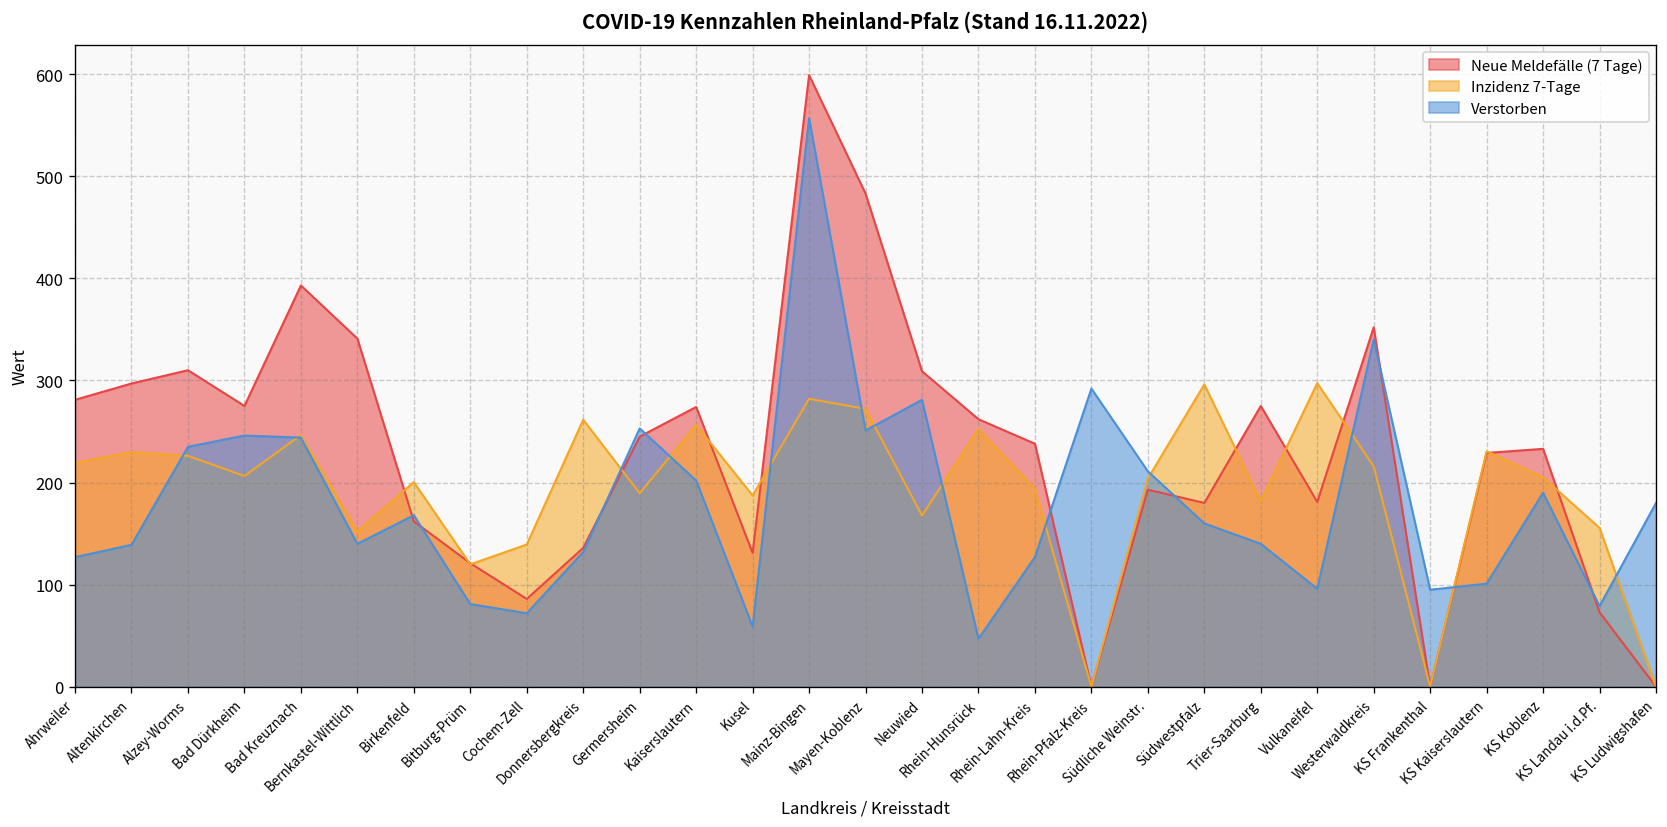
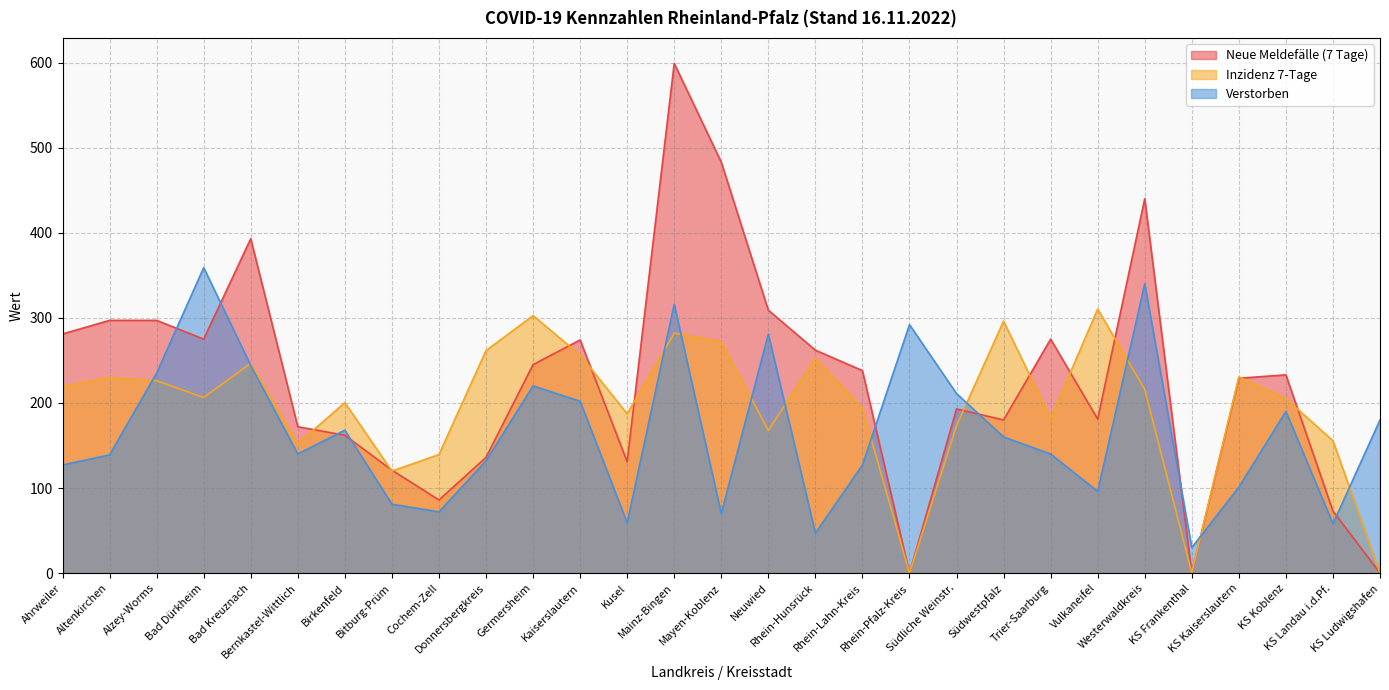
  {
    "Neue Meldefälle (7 Tage)": {
      "Ahrweiler": 280,
      "Altenkirchen": 300,
-     "Alzey-Worms": 310,
+     "Alzey-Worms": 300,
      "Bad Dürkheim": 280,
      "Bad Kreuznach": 390,
-     "Bernkastel-Wittlich": 340,
+     "Bernkastel-Wittlich": 170,
      "Birkenfeld": 160,
      "Cochem-Zell": 90,
      "Donnersbergkreis": 140,
      "Germersheim": 250,
      "Kaiserslautern": 270,
      "Kusel": 130,
      "Mainz-Bingen": 600,
      "Mayen-Koblenz": 480,
      "Neuwied": 310,
      "Rhein-Hunsrück": 260,
      "Rhein-Lahn-Kreis": 240,
      "Südliche Weinstr.": 190,
      "Südwestpfalz": 180,
      "Trier-Saarburg": 280,
      "Vulkaneifel": 180,
-     "Westerwaldkreis": 350,
+     "Westerwaldkreis": 440,
      "KS Koblenz": 230,
      "KS Landau i.d.Pf.": 70
    },
    "Inzidenz 7-Tage": {
      "Ahrweiler": 220,
      "Altenkirchen": 230,
      "Alzey-Worms": 230,
      "Bad Dürkheim": 210,
      "Bernkastel-Wittlich": 150,
      "Birkenfeld": 200,
      "Cochem-Zell": 140,
      "Donnersbergkreis": 260,
-     "Germersheim": 190,
+     "Germersheim": 300,
      "Kaiserslautern": 260,
      "Kusel": 190,
      "Mainz-Bingen": 280,
      "Mayen-Koblenz": 270,
      "Neuwied": 170,
      "Rhein-Hunsrück": 250,
      "Rhein-Lahn-Kreis": 190,
-     "Südliche Weinstr.": 200,
+     "Südliche Weinstr.": 170,
      "Südwestpfalz": 300,
      "Trier-Saarburg": 180,
-     "Vulkaneifel": 300,
+     "Vulkaneifel": 310,
      "Westerwaldkreis": 220,
      "KS Koblenz": 210,
      "KS Landau i.d.Pf.": 160
    },
    "Verstorben": {
      "Ahrweiler": 130,
      "Altenkirchen": 140,
      "Alzey-Worms": 240,
-     "Bad Dürkheim": 250,
+     "Bad Dürkheim": 360,
      "Bernkastel-Wittlich": 140,
      "Birkenfeld": 170,
      "Bitburg-Prüm": 80,
      "Cochem-Zell": 70,
      "Donnersbergkreis": 130,
-     "Germersheim": 250,
+     "Germersheim": 220,
      "Kaiserslautern": 200,
      "Kusel": 60,
-     "Mainz-Bingen": 560,
-     "Mayen-Koblenz": 250,
+     "Mainz-Bingen": 320,
+     "Mayen-Koblenz": 70,
      "Neuwied": 280,
      "Rhein-Hunsrück": 50,
      "Rhein-Lahn-Kreis": 130,
      "Rhein-Pfalz-Kreis": 290,
      "Südliche Weinstr.": 210,
      "Südwestpfalz": 160,
      "Trier-Saarburg": 140,
      "Vulkaneifel": 100,
      "Westerwaldkreis": 340,
-     "KS Frankenthal": 100,
+     "KS Frankenthal": 30,
      "KS Kaiserslautern": 100,
      "KS Koblenz": 190,
-     "KS Landau i.d.Pf.": 80,
+     "KS Landau i.d.Pf.": 60,
      "KS Ludwigshafen": 180
    }
  }
